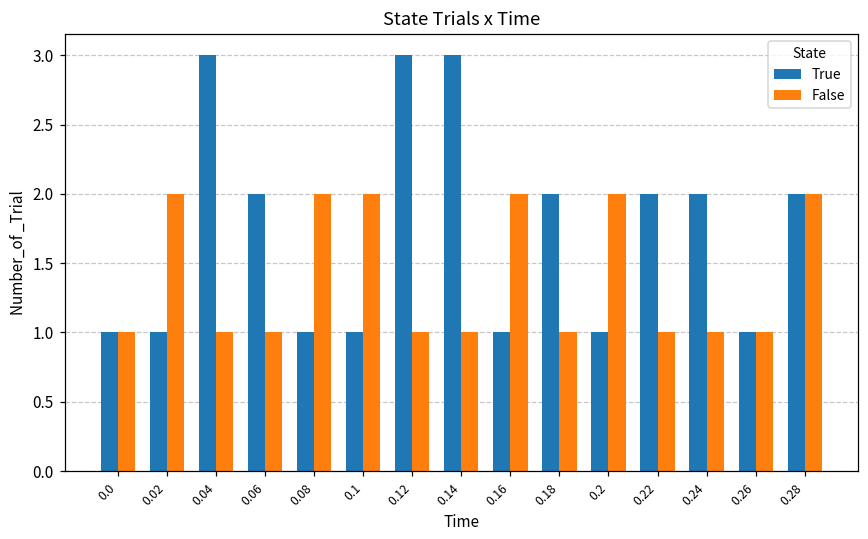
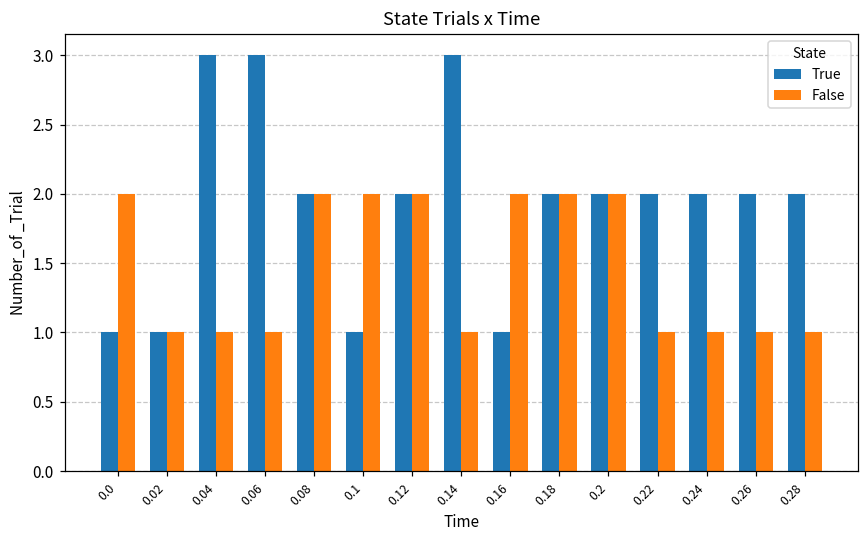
  {
    "True": {
      "0.0": 1,
      "0.02": 1,
      "0.04": 3,
-     "0.06": 2,
-     "0.08": 1,
+     "0.06": 3,
+     "0.08": 2,
      "0.1": 1,
-     "0.12": 3,
+     "0.12": 2,
      "0.14": 3,
      "0.16": 1,
      "0.18": 2,
-     "0.2": 1,
+     "0.2": 2,
      "0.22": 2,
      "0.24": 2,
-     "0.26": 1,
+     "0.26": 2,
      "0.28": 2
    },
    "False": {
-     "0.0": 1,
-     "0.02": 2,
+     "0.0": 2,
+     "0.02": 1,
      "0.04": 1,
      "0.06": 1,
      "0.08": 2,
      "0.1": 2,
-     "0.12": 1,
+     "0.12": 2,
      "0.14": 1,
      "0.16": 2,
-     "0.18": 1,
+     "0.18": 2,
      "0.2": 2,
      "0.22": 1,
      "0.24": 1,
      "0.26": 1,
-     "0.28": 2
+     "0.28": 1
    }
  }
